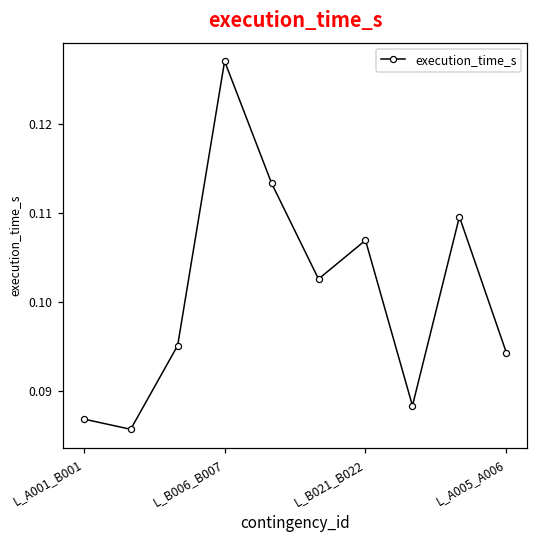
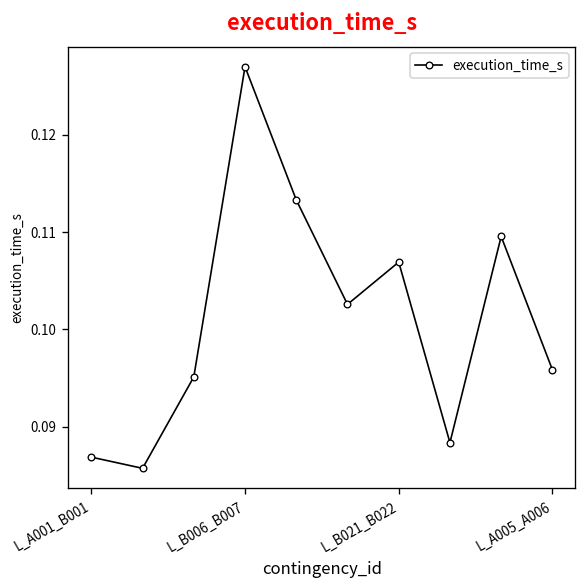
  {
    "L_A001_B001": 0.087,
    "L_B006_B007": 0.127,
    "L_B021_B022": 0.107,
-   "L_A005_A006": 0.094
+   "L_A005_A006": 0.096
  }
